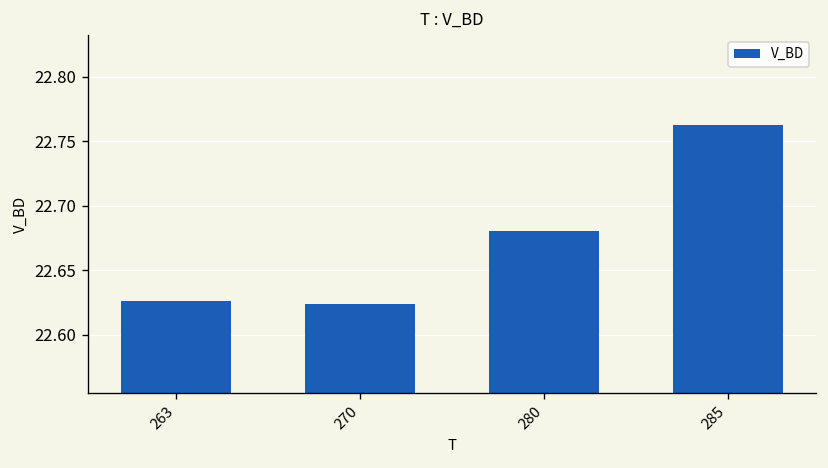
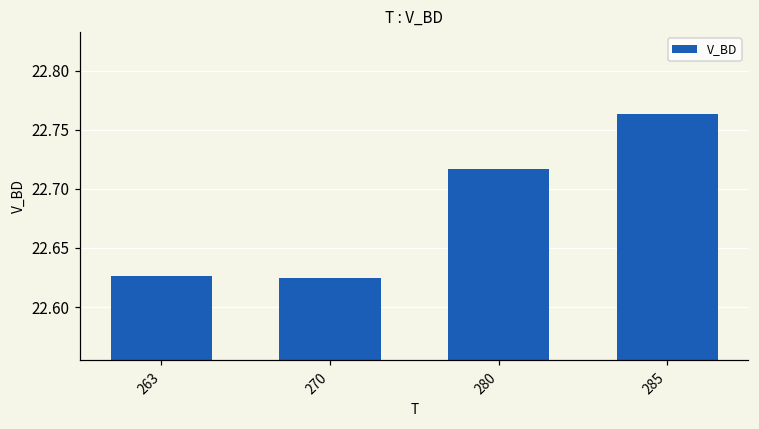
  {
    "263": 22.626,
    "270": 22.624,
-   "280": 22.681,
+   "280": 22.717,
    "285": 22.763
  }
